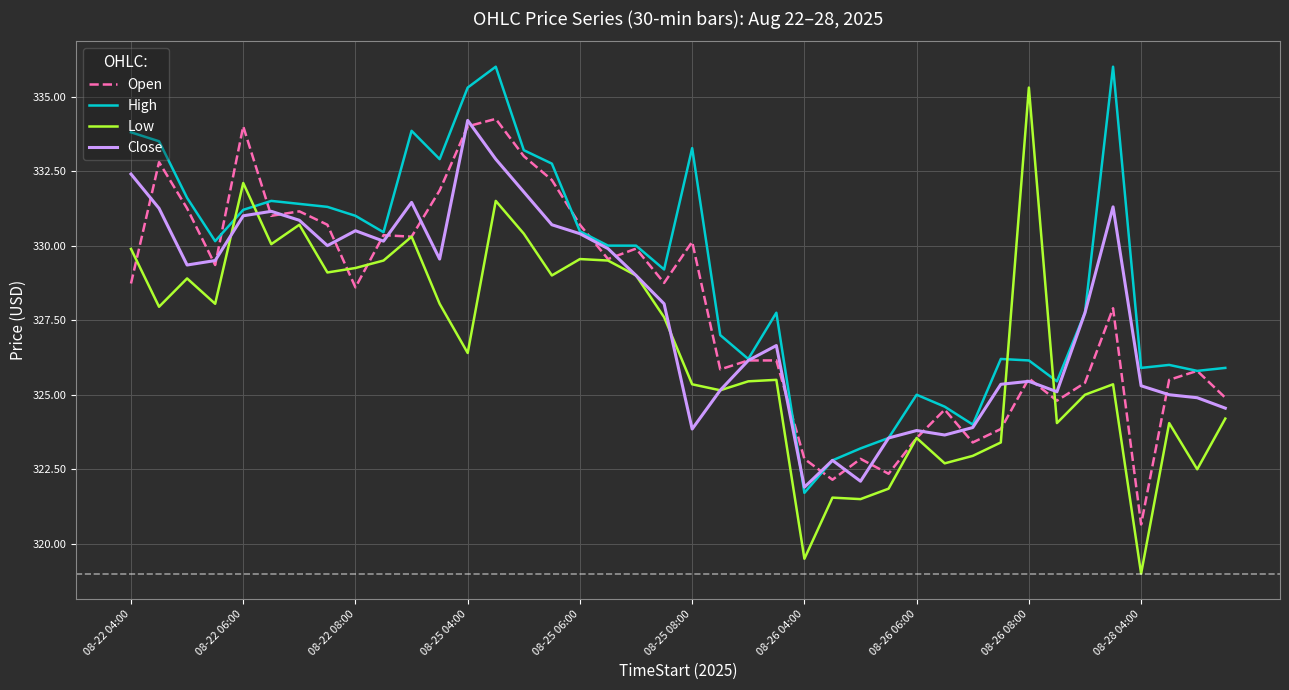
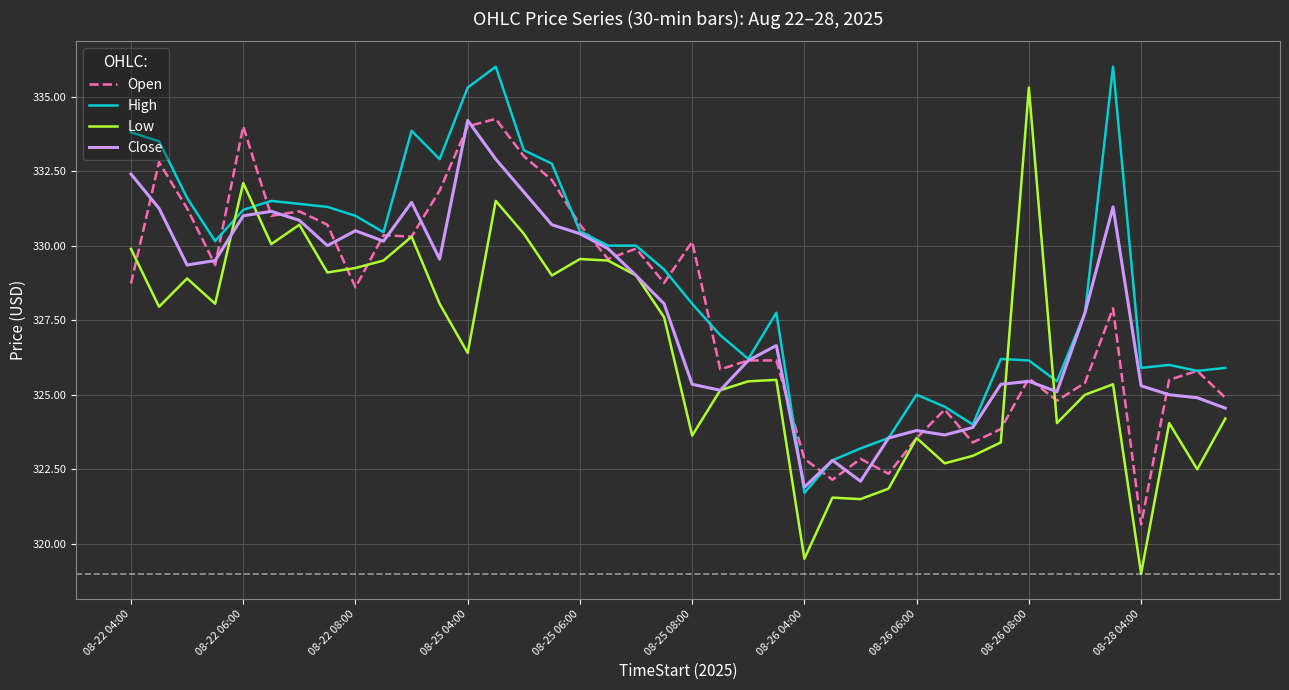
  {
    "Open": {
      "08-22 04:00": 328.7,
      "08-22 06:00": 334.0,
      "08-22 08:00": 328.6,
      "08-25 04:00": 334.0,
      "08-25 06:00": 330.7,
      "08-25 08:00": 330.1,
      "08-26 04:00": 322.9,
      "08-26 08:00": 325.6,
      "08-28 04:00": 320.7
    },
    "High": {
      "08-22 06:00": 331.2,
      "08-22 08:00": 331.0,
      "08-25 04:00": 335.3,
-     "08-25 08:00": 333.3,
+     "08-25 08:00": 328.1,
      "08-26 04:00": 321.7,
      "08-26 06:00": 325.0,
      "08-26 08:00": 326.2,
      "08-28 04:00": 325.9
    },
    "Low": {
      "08-22 04:00": 329.9,
      "08-22 06:00": 332.1,
      "08-22 08:00": 329.3,
      "08-25 04:00": 326.4,
      "08-25 06:00": 329.6,
-     "08-25 08:00": 325.4,
+     "08-25 08:00": 323.6,
      "08-26 04:00": 319.5,
      "08-26 08:00": 335.3,
      "08-28 04:00": 319.0
    },
    "Close": {
      "08-22 04:00": 332.4,
      "08-22 06:00": 331.0,
      "08-22 08:00": 330.5,
      "08-25 04:00": 334.2,
-     "08-25 08:00": 323.9,
+     "08-25 08:00": 325.4,
      "08-26 04:00": 321.9,
      "08-26 06:00": 323.8,
      "08-26 08:00": 325.5,
      "08-28 04:00": 325.3
    }
  }
